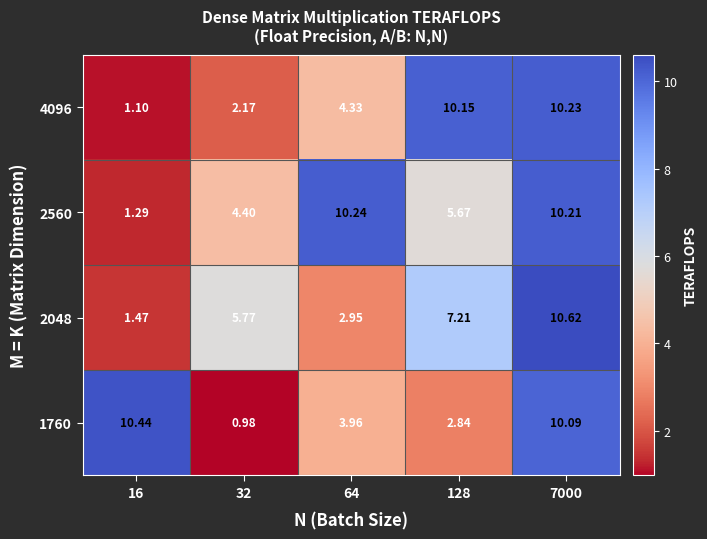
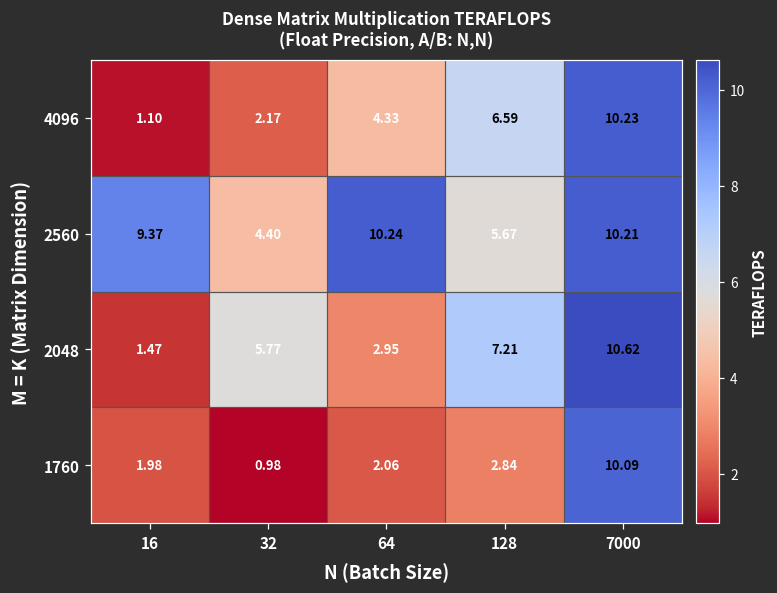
  {
    "4096": {
      "16": 1.10,
      "32": 2.17,
      "64": 4.33,
-     "128": 10.15,
+     "128": 6.59,
      "7000": 10.23
    },
    "2560": {
-     "16": 1.29,
+     "16": 9.37,
      "32": 4.40,
      "64": 10.24,
      "7000": 10.21
    },
    "2048": {
      "16": 1.47,
      "64": 2.95,
      "128": 7.21,
      "7000": 10.62
    },
    "1760": {
-     "16": 10.44,
+     "16": 1.98,
      "32": 0.98,
-     "64": 3.96,
+     "64": 2.06,
      "128": 2.84,
      "7000": 10.09
    }
  }
